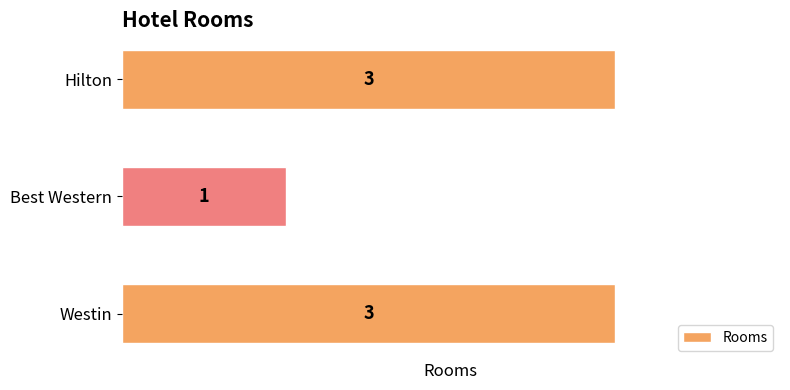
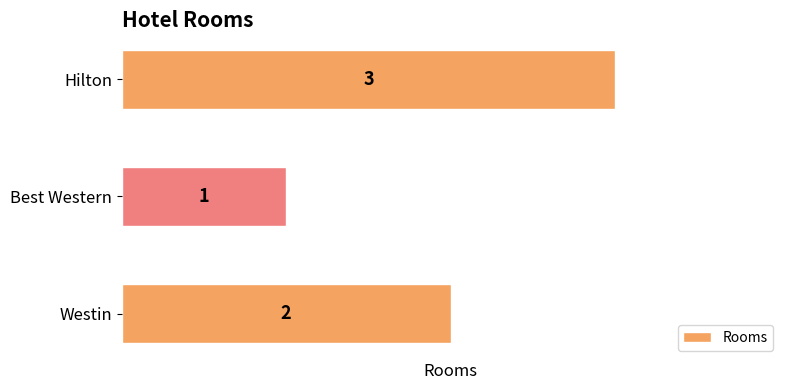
  {
    "Hilton": 3,
    "Best Western": 1,
-   "Westin": 3
+   "Westin": 2
  }
